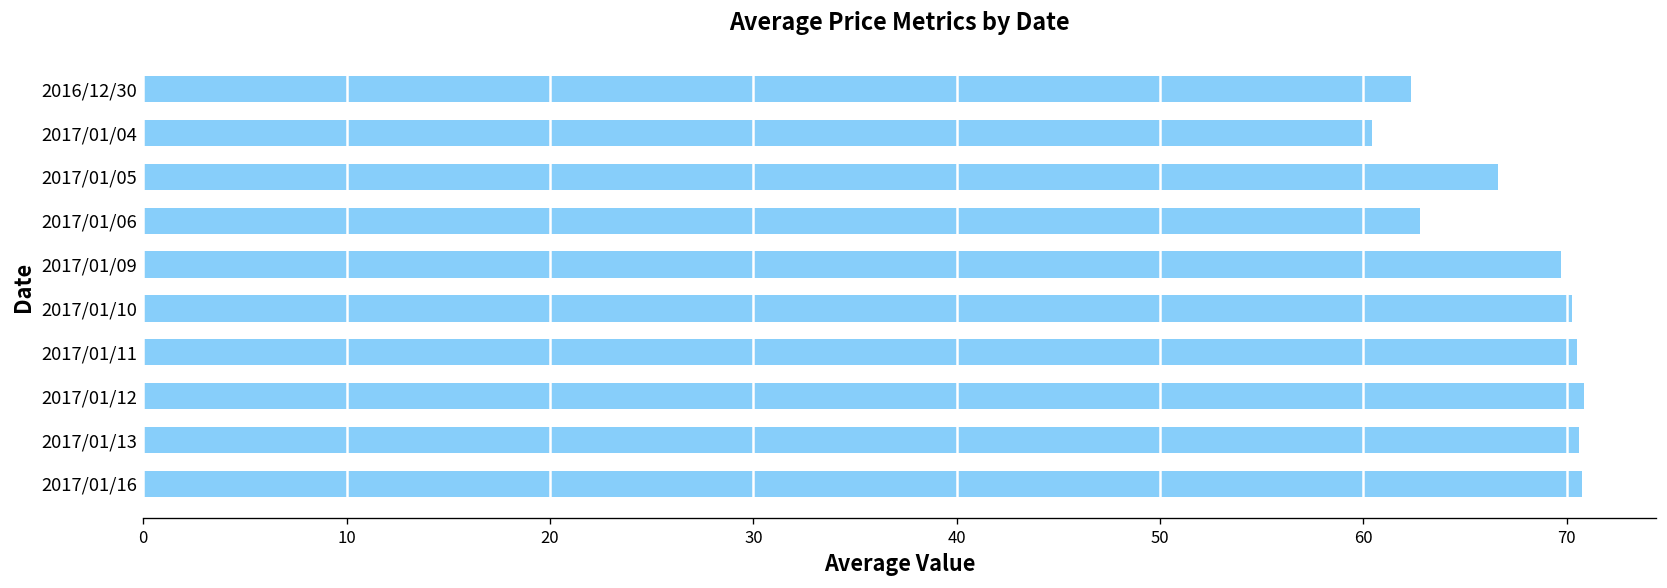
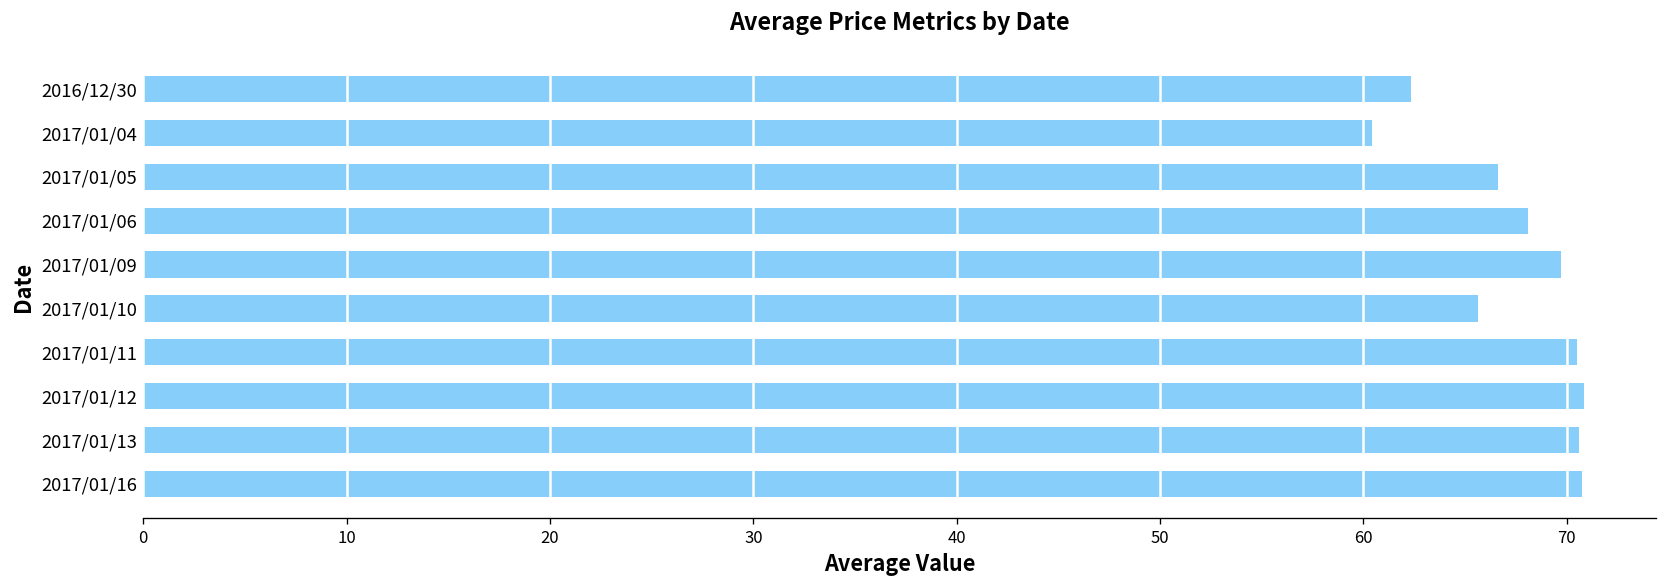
  {
    "2016/12/30": 62.3,
    "2017/01/04": 60.4,
    "2017/01/05": 66.6,
-   "2017/01/06": 62.8,
+   "2017/01/06": 68.1,
    "2017/01/09": 69.7,
-   "2017/01/10": 70.2,
+   "2017/01/10": 65.7,
    "2017/01/11": 70.5,
    "2017/01/12": 70.8,
    "2017/01/13": 70.6,
    "2017/01/16": 70.8
  }
